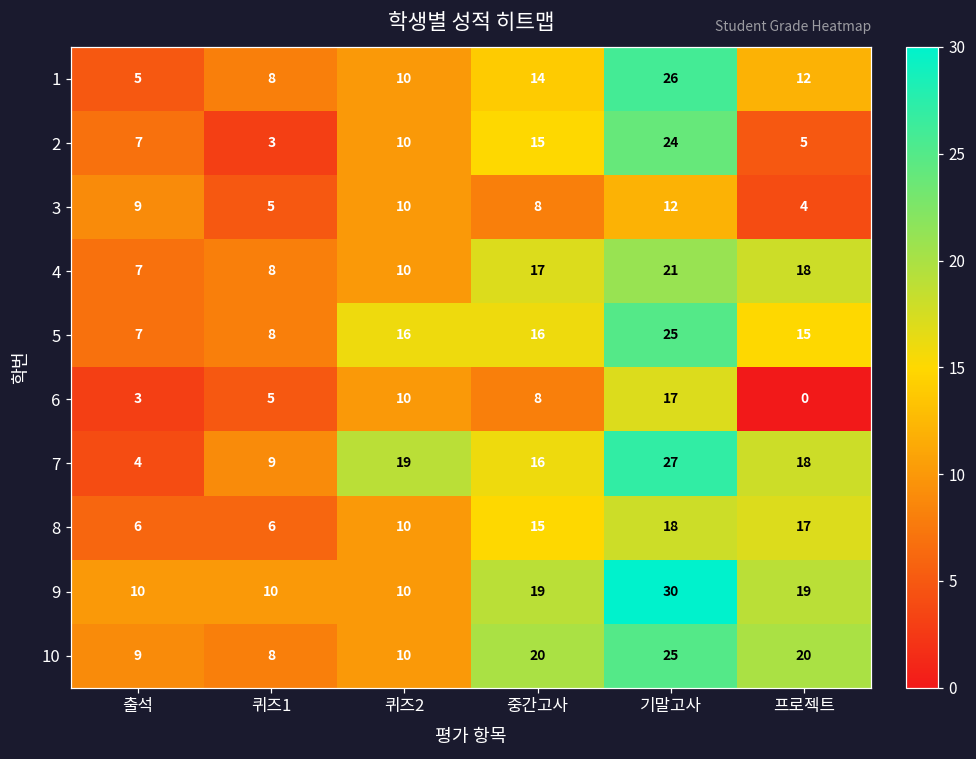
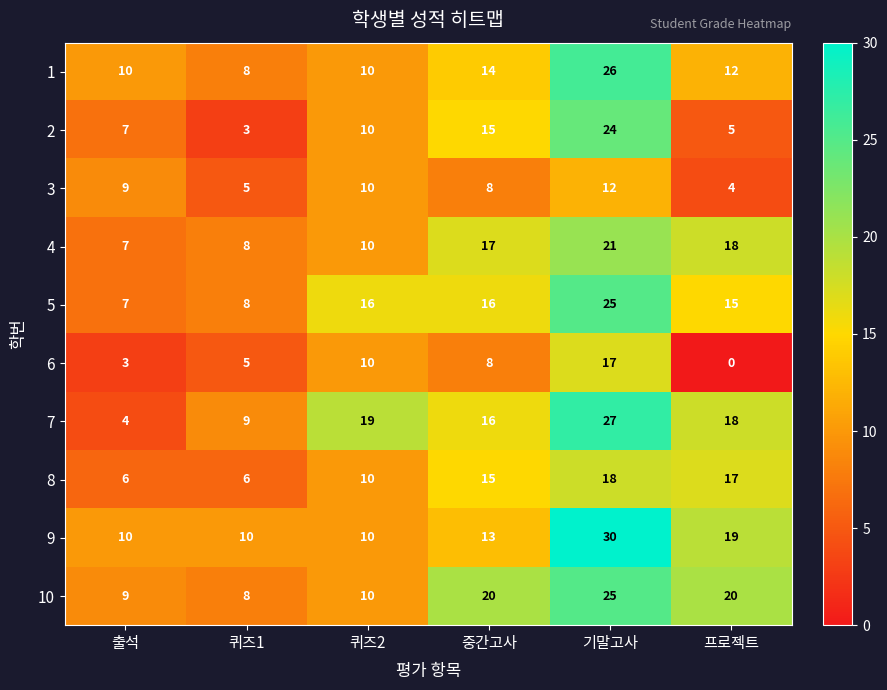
  {
    "1": {
-     "출석": 5,
+     "출석": 10,
      "퀴즈1": 8,
      "퀴즈2": 10,
      "중간고사": 14,
      "기말고사": 26,
      "프로젝트": 12
    },
    "2": {
      "출석": 7,
      "퀴즈1": 3,
      "퀴즈2": 10,
      "중간고사": 15,
      "기말고사": 24,
      "프로젝트": 5
    },
    "3": {
      "출석": 9,
      "퀴즈1": 5,
      "퀴즈2": 10,
      "중간고사": 8,
      "기말고사": 12,
      "프로젝트": 4
    },
    "4": {
      "출석": 7,
      "퀴즈1": 8,
      "퀴즈2": 10,
      "중간고사": 17,
      "기말고사": 21,
      "프로젝트": 18
    },
    "5": {
      "출석": 7,
      "퀴즈1": 8,
      "퀴즈2": 16,
      "중간고사": 16,
      "기말고사": 25,
      "프로젝트": 15
    },
    "6": {
      "출석": 3,
      "퀴즈1": 5,
      "퀴즈2": 10,
      "중간고사": 8,
      "기말고사": 17,
      "프로젝트": 0
    },
    "7": {
      "출석": 4,
      "퀴즈1": 9,
      "퀴즈2": 19,
      "중간고사": 16,
      "기말고사": 27,
      "프로젝트": 18
    },
    "8": {
      "출석": 6,
      "퀴즈1": 6,
      "퀴즈2": 10,
      "중간고사": 15,
      "기말고사": 18,
      "프로젝트": 17
    },
    "9": {
      "출석": 10,
      "퀴즈1": 10,
      "퀴즈2": 10,
-     "중간고사": 19,
+     "중간고사": 13,
      "기말고사": 30,
      "프로젝트": 19
    },
    "10": {
      "출석": 9,
      "퀴즈1": 8,
      "퀴즈2": 10,
      "중간고사": 20,
      "기말고사": 25,
      "프로젝트": 20
    }
  }
